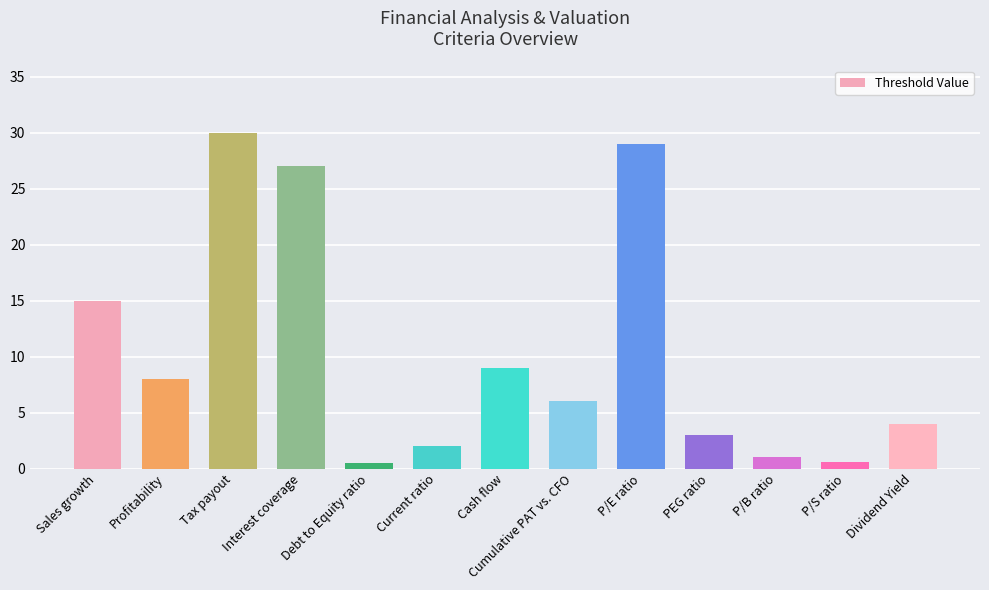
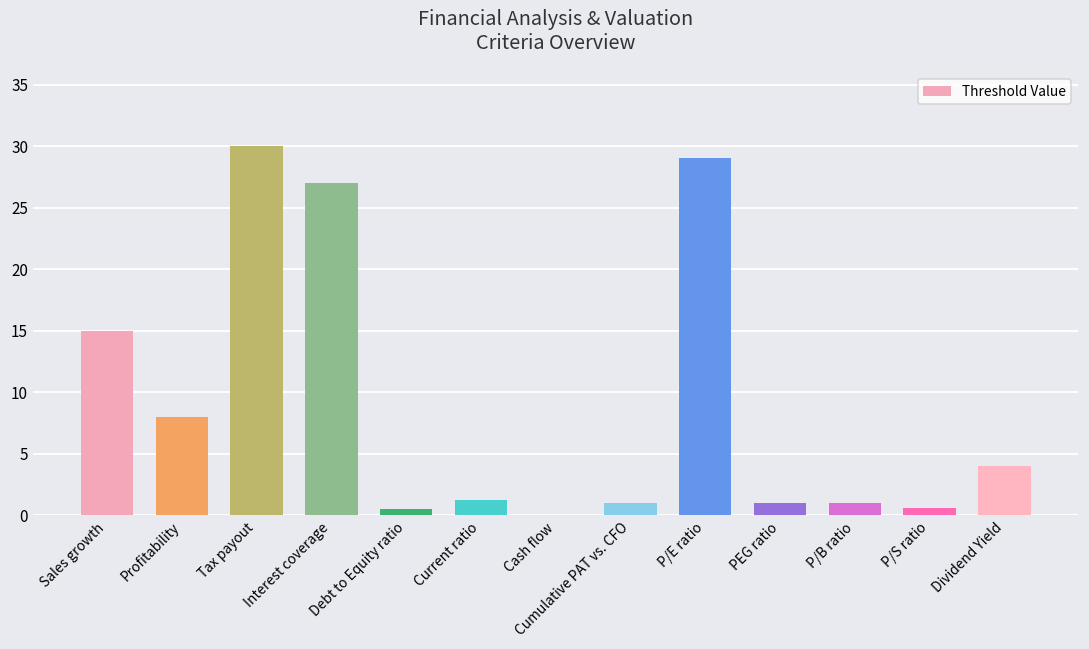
  {
    "Sales growth": 15.0,
    "Profitability": 8.0,
    "Tax payout": 30.0,
    "Interest coverage": 27.0,
    "Debt to Equity ratio": 0.5,
-   "Current ratio": 2.1,
-   "Cash flow": 9,
-   "Cumulative PAT vs. CFO": 6,
+   "Current ratio": 1.3,
+   "Cash flow": 0,
+   "Cumulative PAT vs. CFO": 1,
    "P/E ratio": 29.0,
-   "PEG ratio": 3,
+   "PEG ratio": 1,
    "P/B ratio": 1.0,
    "P/S ratio": 0.6,
    "Dividend Yield": 4.0
  }
